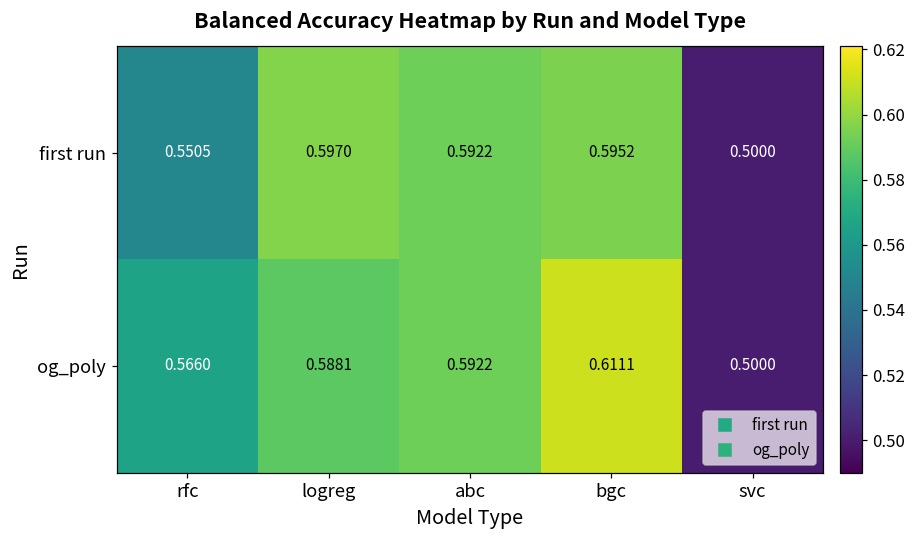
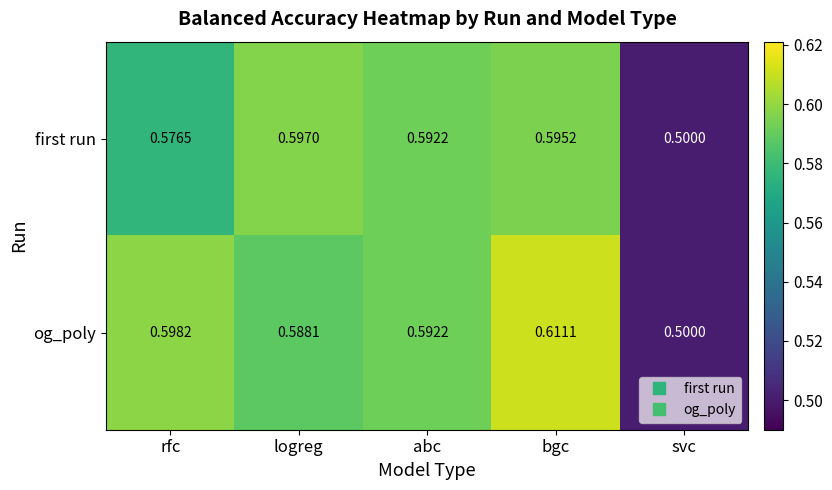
  {
    "first run": {
-     "rfc": 0.5505,
+     "rfc": 0.5765,
      "logreg": 0.5970,
      "abc": 0.5922,
      "bgc": 0.5952,
      "svc": 0.5000
    },
    "og_poly": {
-     "rfc": 0.5660,
+     "rfc": 0.5982,
      "logreg": 0.5881,
      "abc": 0.5922,
      "bgc": 0.6111,
      "svc": 0.5000
    }
  }
